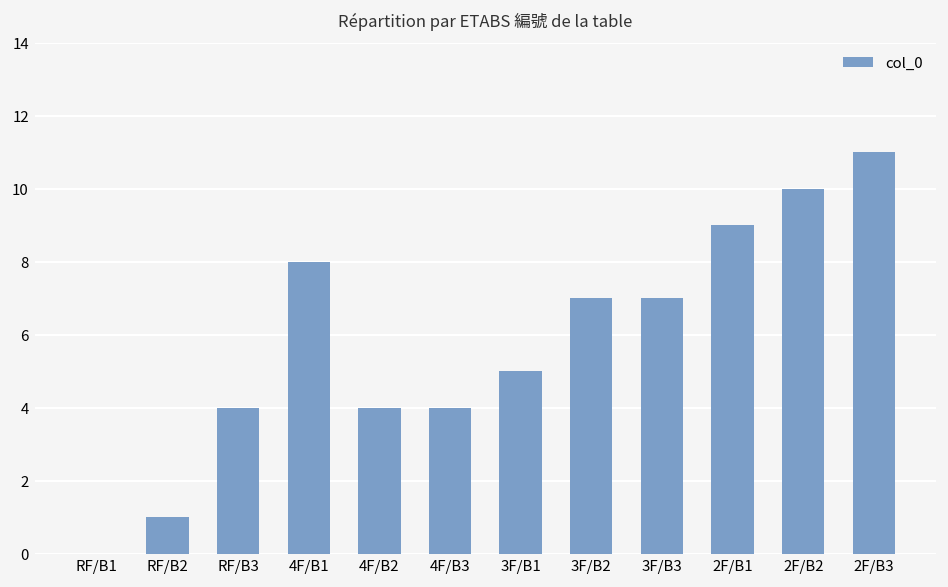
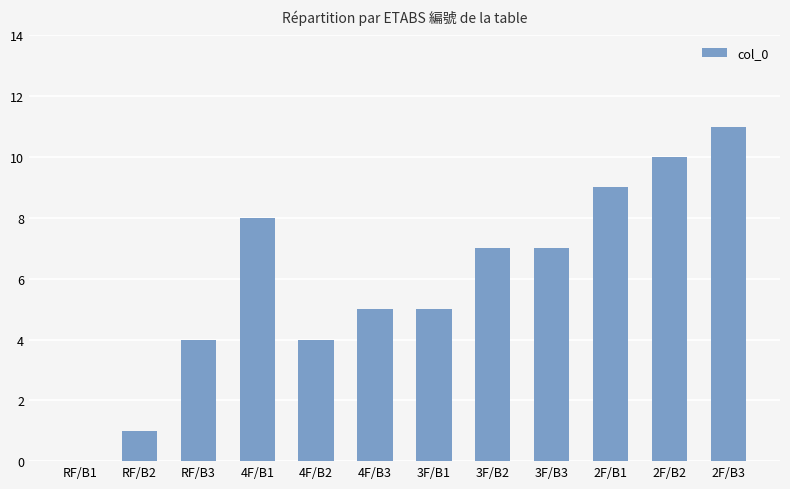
  {
    "RF/B1": 0,
    "RF/B2": 1,
    "RF/B3": 4,
    "4F/B1": 8,
    "4F/B2": 4,
-   "4F/B3": 4,
+   "4F/B3": 5,
    "3F/B1": 5,
    "3F/B2": 7,
    "3F/B3": 7,
    "2F/B1": 9,
    "2F/B2": 10,
    "2F/B3": 11
  }
